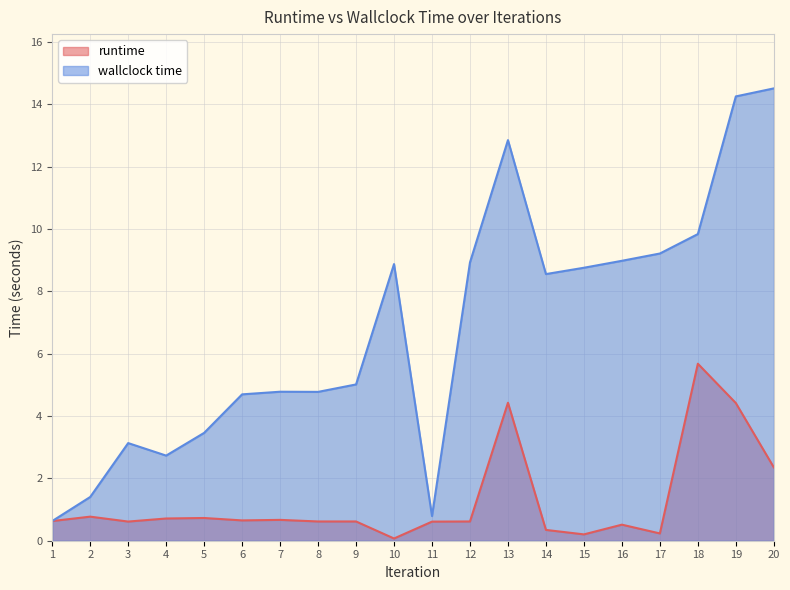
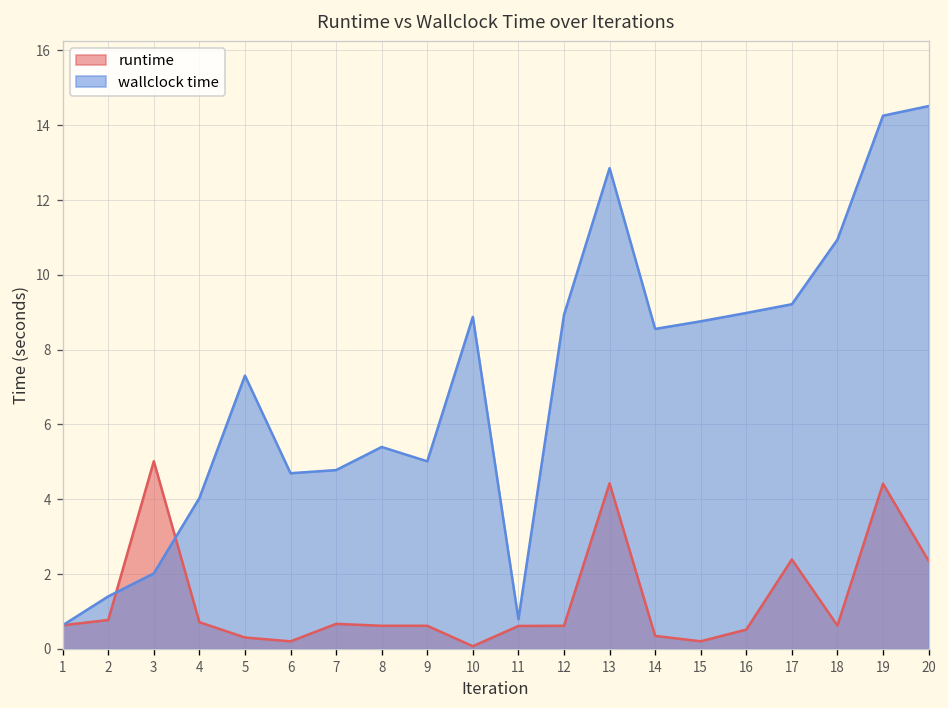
  {
    "runtime": {
      "2": 0.8,
-     "3": 0.6,
+     "3": 5.0,
      "4": 0.7,
-     "5": 0.7,
-     "6": 0.7,
+     "5": 0.3,
+     "6": 0.2,
      "7": 0.7,
      "8": 0.6,
      "9": 0.6,
      "10": 0.1,
      "11": 0.6,
      "12": 0.6,
      "13": 4.4,
      "14": 0.3,
      "15": 0.2,
      "16": 0.5,
-     "17": 0.2,
-     "18": 5.7,
+     "17": 2.4,
+     "18": 0.6,
      "19": 4.4,
      "20": 2.4
    },
    "wallclock time": {
      "2": 1.4,
-     "3": 3.1,
-     "4": 2.7,
-     "5": 3.5,
+     "3": 2.0,
+     "4": 4.0,
+     "5": 7.3,
      "6": 4.7,
      "7": 4.8,
-     "8": 4.8,
+     "8": 5.4,
      "9": 5.0,
      "10": 8.9,
      "11": 0.8,
      "12": 8.9,
      "13": 12.9,
      "14": 8.6,
      "15": 8.8,
      "16": 9.0,
      "17": 9.2,
-     "18": 9.8,
+     "18": 10.9,
      "19": 14.3,
      "20": 14.5
    }
  }
